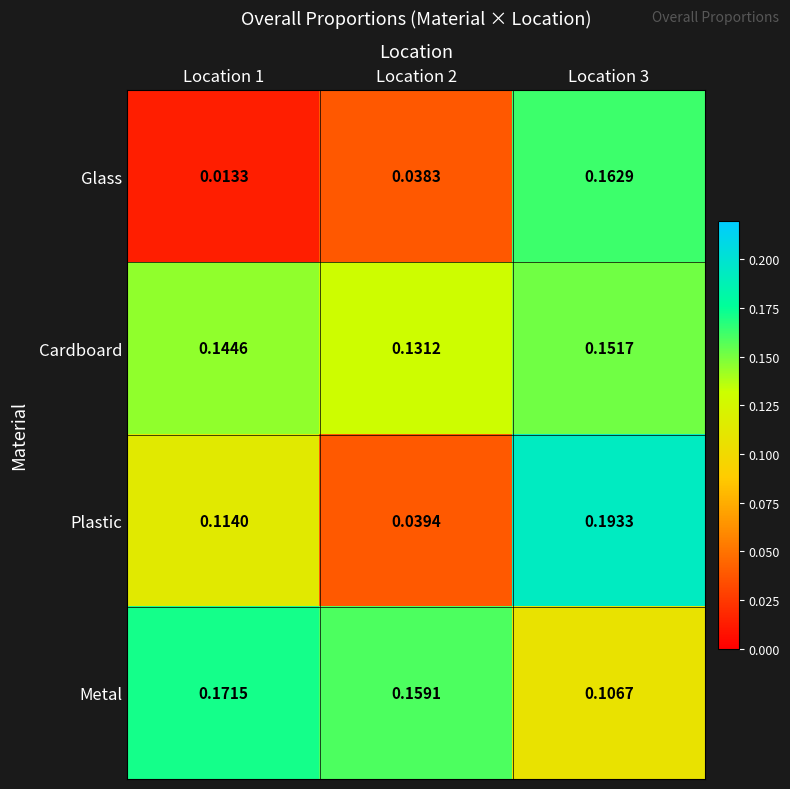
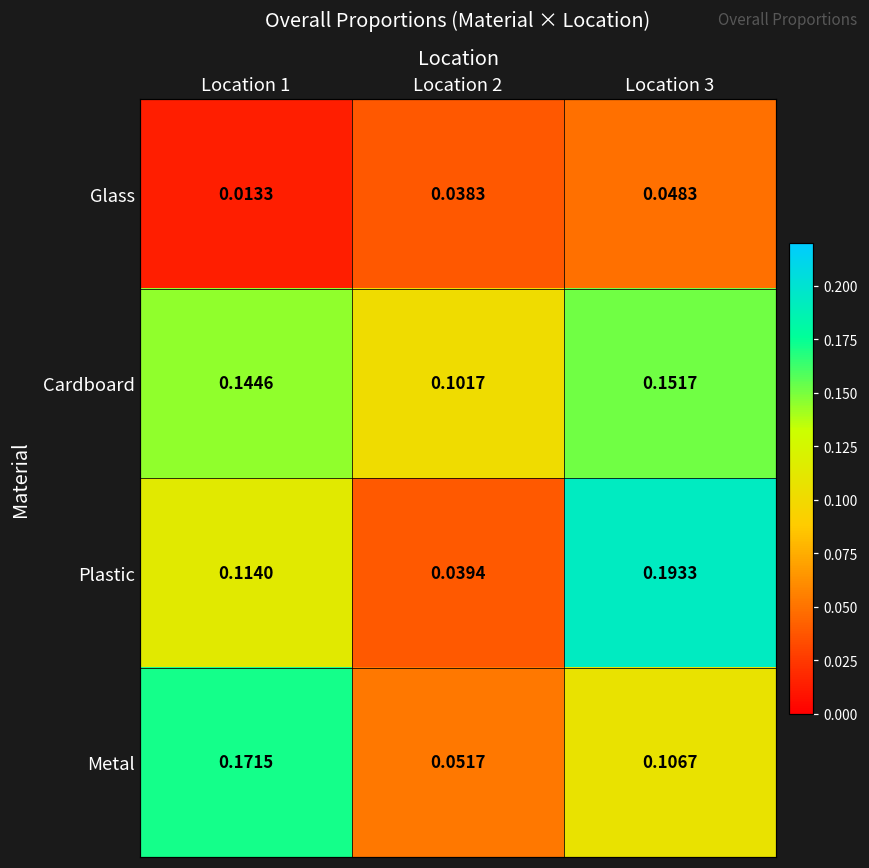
  {
    "Glass": {
      "Location 1": 0.0133,
      "Location 2": 0.0383,
-     "Location 3": 0.1629
+     "Location 3": 0.0483
    },
    "Cardboard": {
      "Location 1": 0.1446,
-     "Location 2": 0.1312,
+     "Location 2": 0.1017,
      "Location 3": 0.1517
    },
    "Plastic": {
      "Location 1": 0.1140,
      "Location 2": 0.0394,
      "Location 3": 0.1933
    },
    "Metal": {
      "Location 1": 0.1715,
-     "Location 2": 0.1591,
+     "Location 2": 0.0517,
      "Location 3": 0.1067
    }
  }
